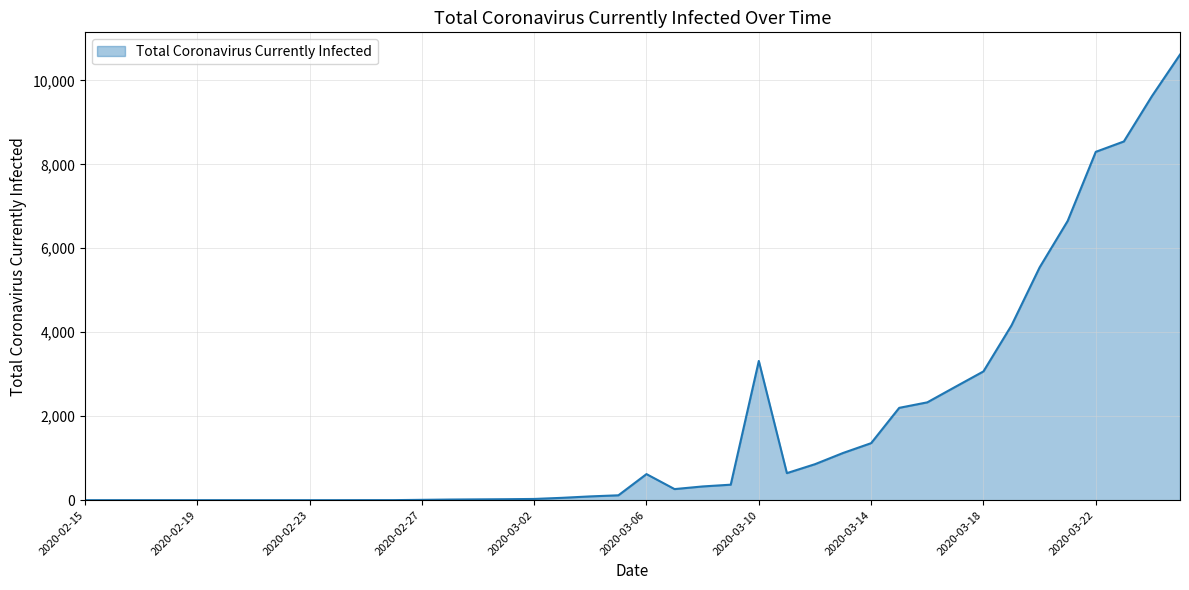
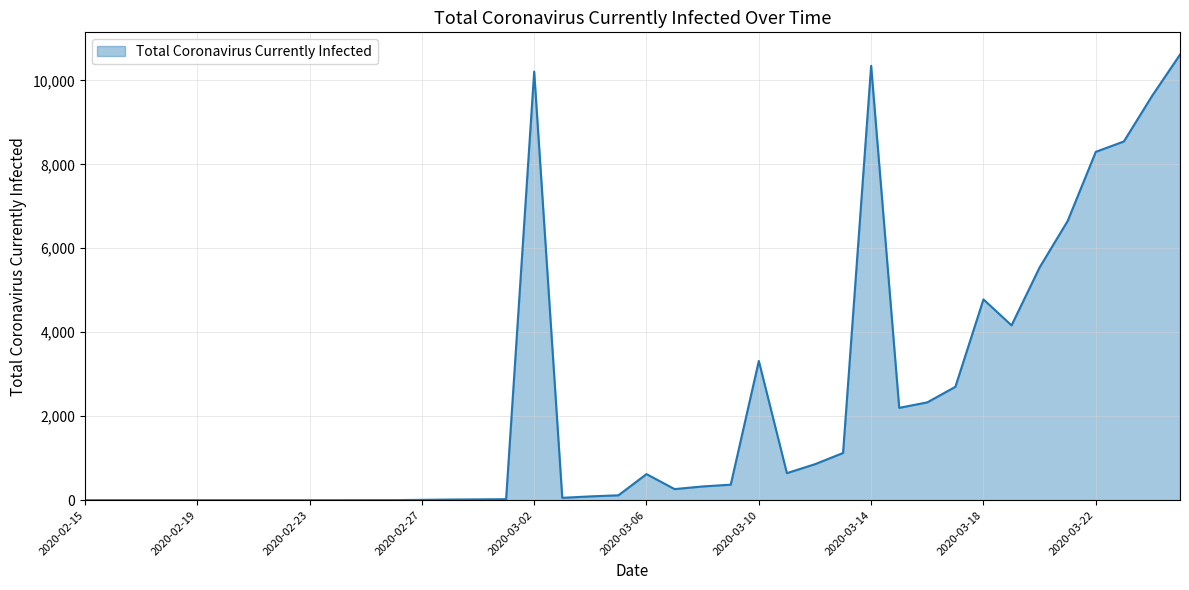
  {
    "2020-02-15": "0",
    "2020-02-19": "0",
    "2020-02-23": "0",
    "2020-02-27": "0",
-   "2020-03-02": "0",
+   "2020-03-02": "10,200",
    "2020-03-06": "600",
    "2020-03-10": "3,300",
-   "2020-03-14": "1,400",
-   "2020-03-18": "3,100",
+   "2020-03-14": "10,300",
+   "2020-03-18": "4,800",
    "2020-03-22": "8,300"
  }
